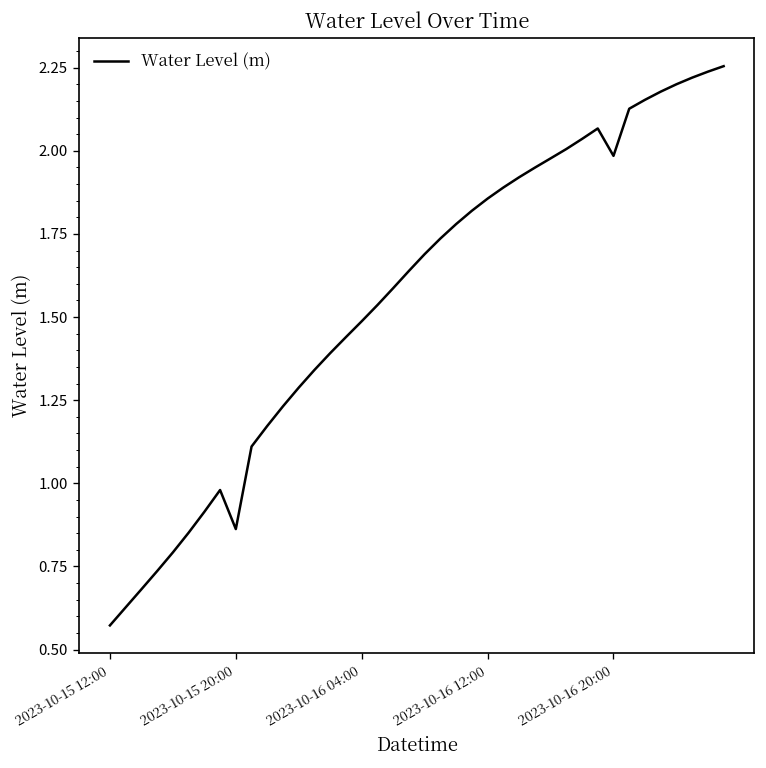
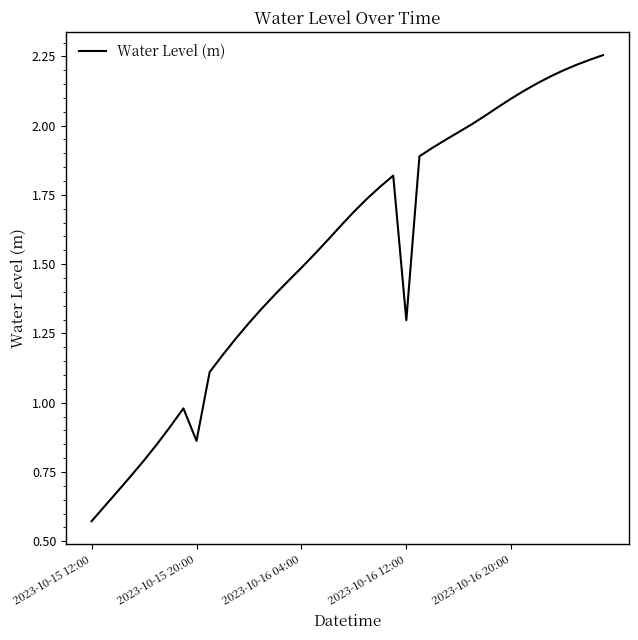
  {
    "2023-10-15 12:00": 0.57,
    "2023-10-15 20:00": 0.86,
    "2023-10-16 04:00": 1.49,
-   "2023-10-16 12:00": 1.86,
-   "2023-10-16 20:00": 1.98
+   "2023-10-16 12:00": 1.30,
+   "2023-10-16 20:00": 2.10
  }
